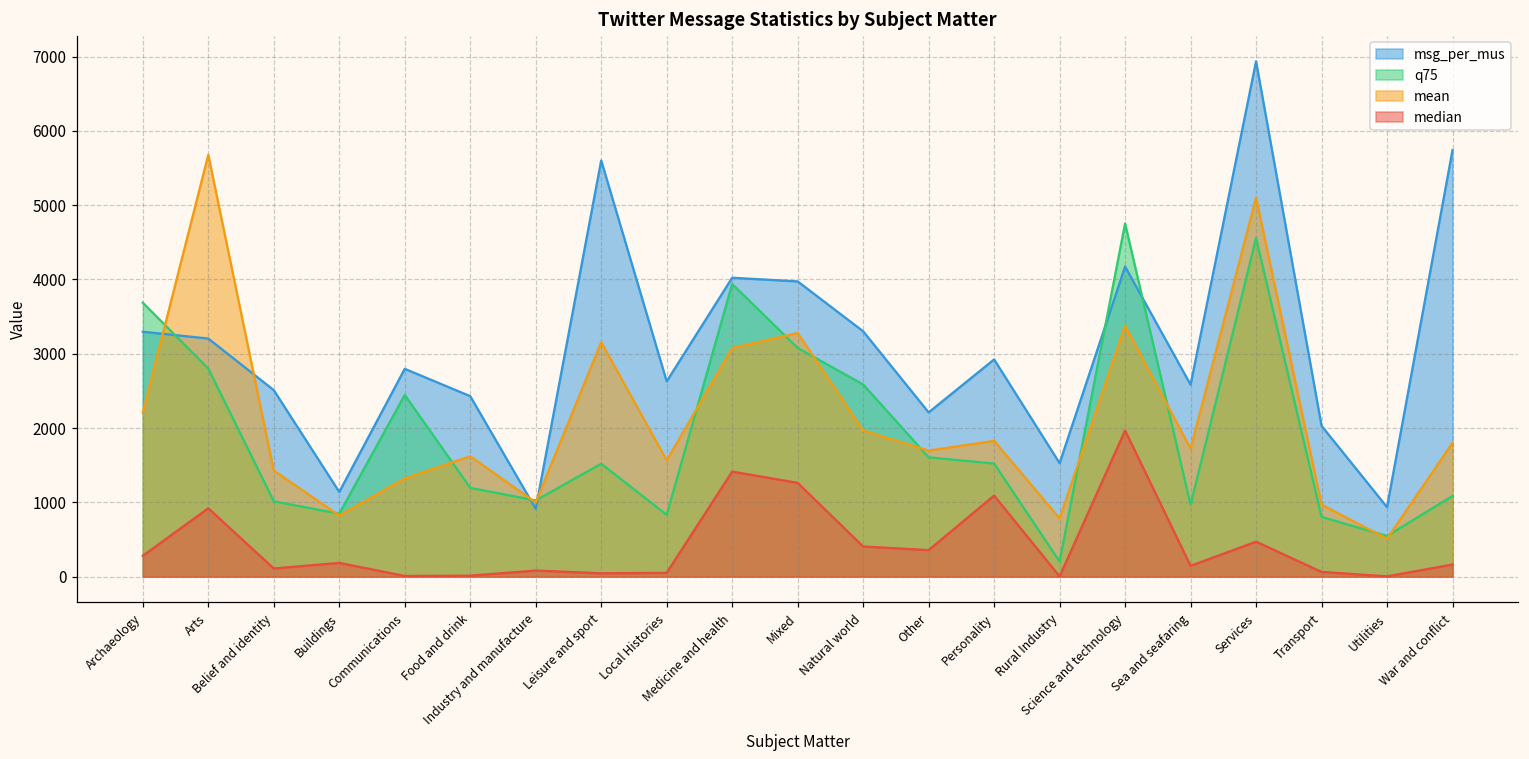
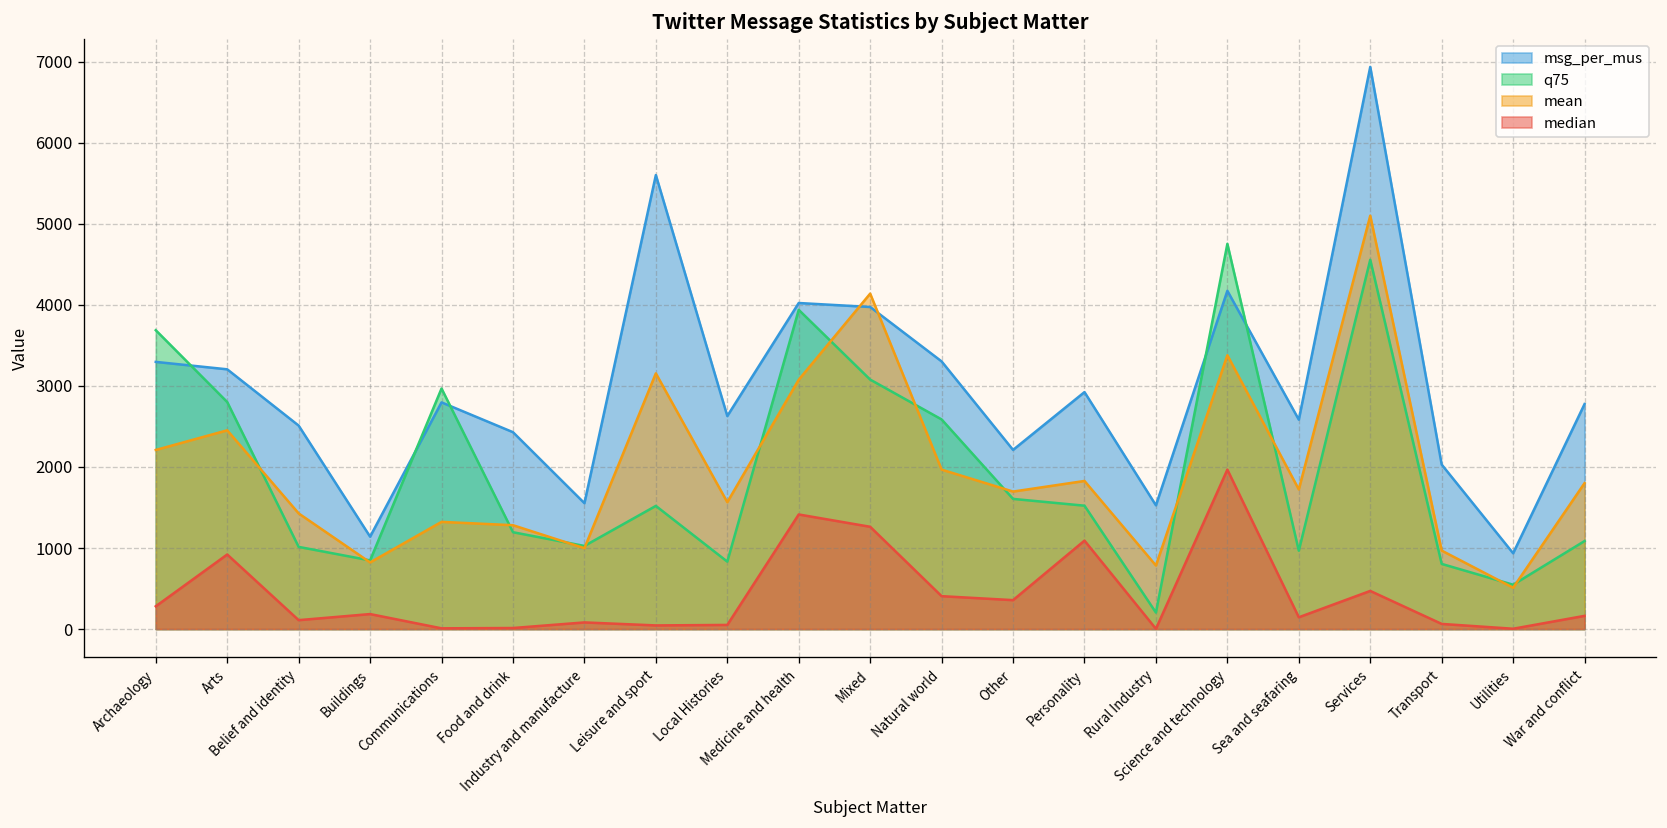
  {
    "msg_per_mus": {
      "Archaeology": 3300,
      "Arts": 3200,
      "Belief and identity": 2500,
      "Buildings": 1100,
      "Communications": 2800,
      "Food and drink": 2400,
-     "Industry and manufacture": 900,
+     "Industry and manufacture": 1600,
      "Leisure and sport": 5600,
      "Local Histories": 2600,
      "Medicine and health": 4000,
      "Mixed": 4000,
      "Natural world": 3300,
      "Other": 2200,
      "Personality": 2900,
      "Rural Industry": 1500,
      "Science and technology": 4200,
      "Sea and seafaring": 2600,
      "Services": 6900,
      "Transport": 2000,
      "Utilities": 900,
-     "War and conflict": 5700
+     "War and conflict": 2800
    },
    "q75": {
      "Archaeology": 3700,
      "Arts": 2800,
      "Belief and identity": 1000,
-     "Communications": 2400,
+     "Communications": 3000,
      "Food and drink": 1200,
      "Leisure and sport": 1500,
      "Local Histories": 800,
      "Medicine and health": 3900,
      "Mixed": 3100,
      "Natural world": 2600,
      "Other": 1600,
      "Personality": 1500,
      "Rural Industry": 200,
      "Science and technology": 4800,
      "Sea and seafaring": 1000,
      "Services": 4600,
      "Transport": 800,
      "War and conflict": 1100
    },
    "mean": {
      "Archaeology": 2200,
-     "Arts": 5700,
+     "Arts": 2500,
      "Belief and identity": 1400,
      "Communications": 1300,
-     "Food and drink": 1600,
+     "Food and drink": 1300,
      "Leisure and sport": 3200,
      "Local Histories": 1600,
      "Medicine and health": 3100,
-     "Mixed": 3300,
+     "Mixed": 4100,
      "Natural world": 2000,
      "Other": 1700,
      "Personality": 1800,
      "Rural Industry": 800,
      "Science and technology": 3400,
      "Sea and seafaring": 1700,
      "Services": 5100,
      "Transport": 1000,
      "War and conflict": 1800
    },
    "median": {
      "Archaeology": 300,
      "Arts": 900,
      "Belief and identity": 100,
      "Buildings": 200,
      "Communications": 0,
      "Food and drink": 0,
      "Industry and manufacture": 100,
      "Leisure and sport": 0,
      "Local Histories": 100,
      "Medicine and health": 1400,
      "Mixed": 1300,
      "Natural world": 400,
      "Other": 400,
      "Personality": 1100,
      "Rural Industry": 0,
      "Science and technology": 2000,
      "Sea and seafaring": 100,
      "Services": 500,
      "Transport": 100,
      "Utilities": 0,
      "War and conflict": 200
    }
  }
